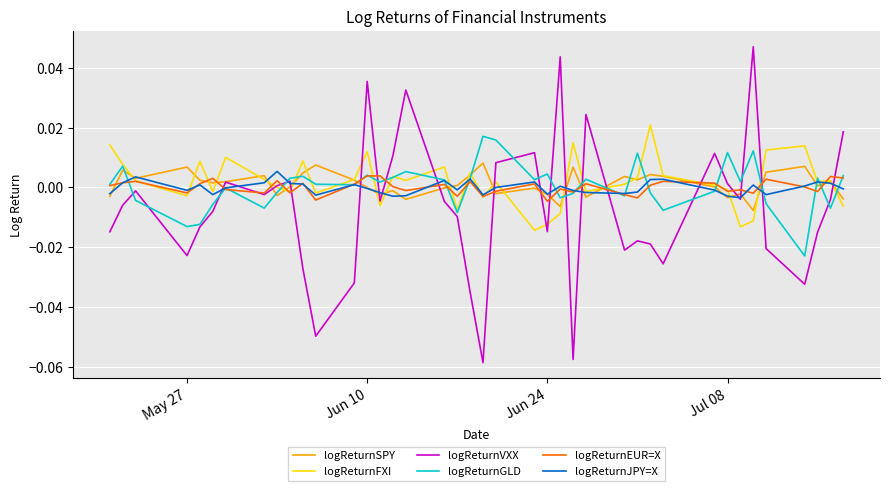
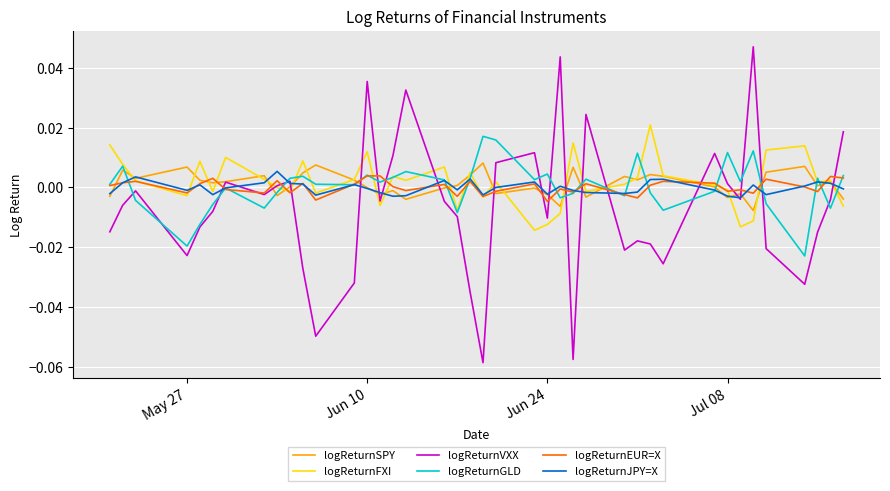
  {
    "logReturnVXX": {
      "May 27": -0.023,
      "Jun 10": 0.035,
-     "Jun 24": -0.015,
+     "Jun 24": -0.010,
      "Jul 08": 0.001
    },
    "logReturnGLD": {
-     "May 27": -0.013,
+     "May 27": -0.020,
      "Jun 24": 0.004,
      "Jul 08": 0.012
    },
    "logReturnEUR=X": {
      "May 27": -0.002,
      "Jun 24": -0.005
    },
    "logReturnJPY=X": {
      "May 27": -0.001
    }
  }
